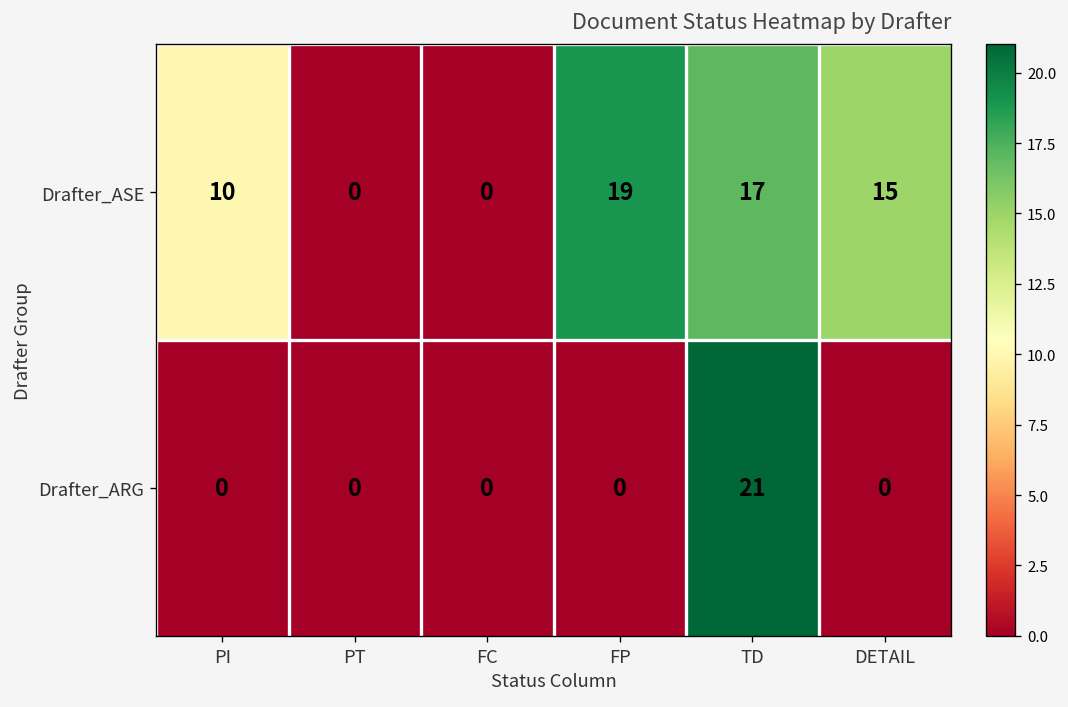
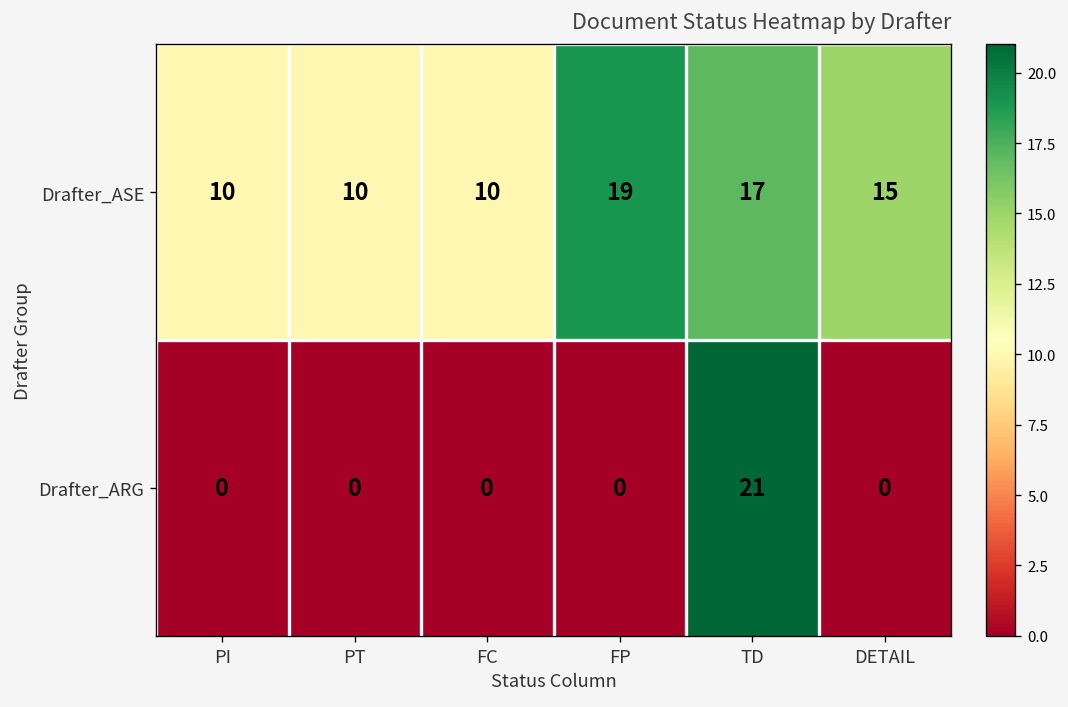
  {
    "Drafter_ASE": {
      "PI": 10,
-     "PT": 0,
-     "FC": 0,
+     "PT": 10,
+     "FC": 10,
      "FP": 19,
      "TD": 17,
      "DETAIL": 15
    },
    "Drafter_ARG": {
      "PI": 0,
      "PT": 0,
      "FC": 0,
      "FP": 0,
      "TD": 21,
      "DETAIL": 0
    }
  }
